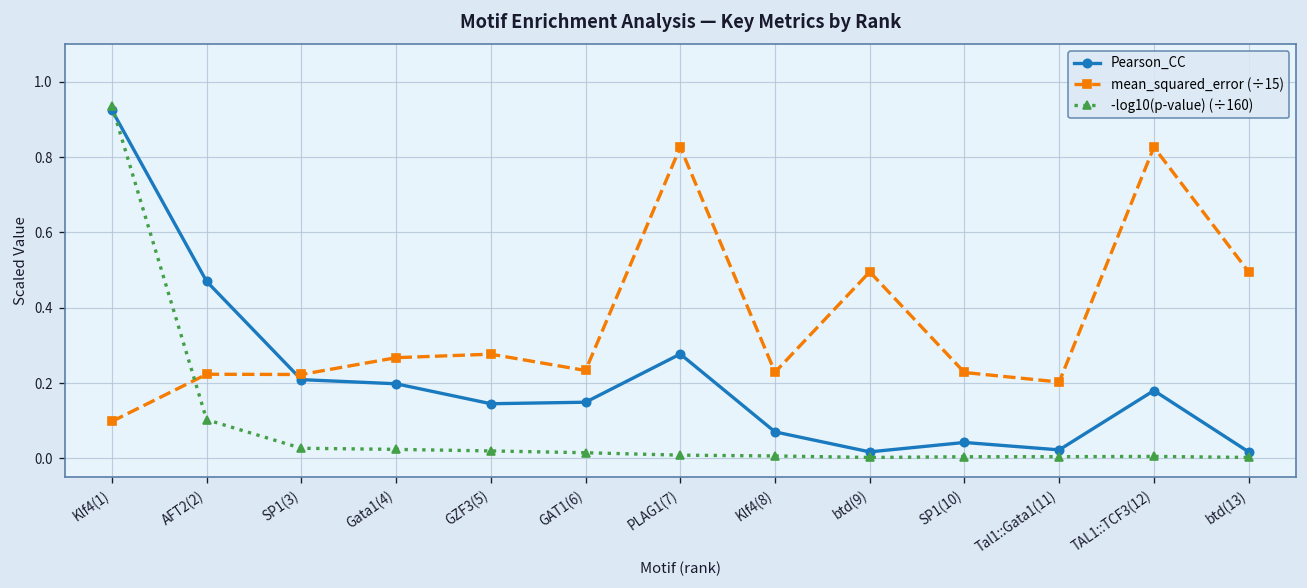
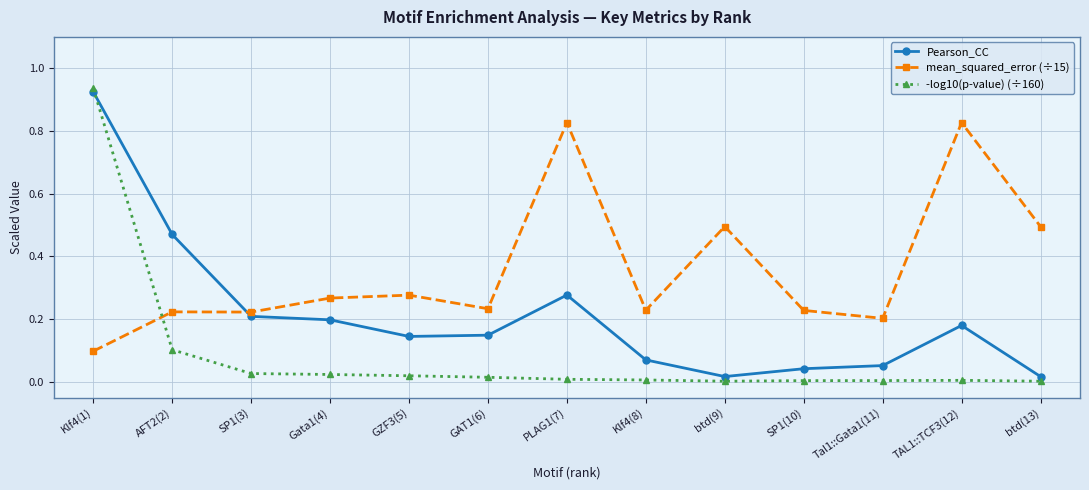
  {
    "Pearson_CC": {
      "Klf4(1)": 0.93,
      "AFT2(2)": 0.47,
      "SP1(3)": 0.21,
      "Gata1(4)": 0.20,
      "GZF3(5)": 0.15,
      "GAT1(6)": 0.15,
      "PLAG1(7)": 0.28,
      "Klf4(8)": 0.07,
      "btd(9)": 0.02,
      "SP1(10)": 0.04,
-     "Tal1::Gata1(11)": 0.02,
+     "Tal1::Gata1(11)": 0.05,
      "TAL1::TCF3(12)": 0.18,
      "btd(13)": 0.02
    },
    "mean_squared_error (÷15)": {
      "Klf4(1)": 0.10,
      "AFT2(2)": 0.22,
      "SP1(3)": 0.22,
      "Gata1(4)": 0.27,
      "GZF3(5)": 0.28,
      "GAT1(6)": 0.23,
      "PLAG1(7)": 0.83,
      "Klf4(8)": 0.23,
      "btd(9)": 0.50,
      "SP1(10)": 0.23,
      "Tal1::Gata1(11)": 0.20,
      "TAL1::TCF3(12)": 0.83,
      "btd(13)": 0.50
    },
    "-log10(p-value) (÷160)": {
      "Klf4(1)": 0.94,
      "AFT2(2)": 0.10,
      "SP1(3)": 0.03,
      "Gata1(4)": 0.02,
      "GZF3(5)": 0.02,
      "GAT1(6)": 0.01,
      "PLAG1(7)": 0.01,
      "Klf4(8)": 0.01,
      "btd(9)": 0.00,
      "SP1(10)": 0.00,
      "Tal1::Gata1(11)": 0.00,
      "TAL1::TCF3(12)": 0.01,
      "btd(13)": 0.00
    }
  }
